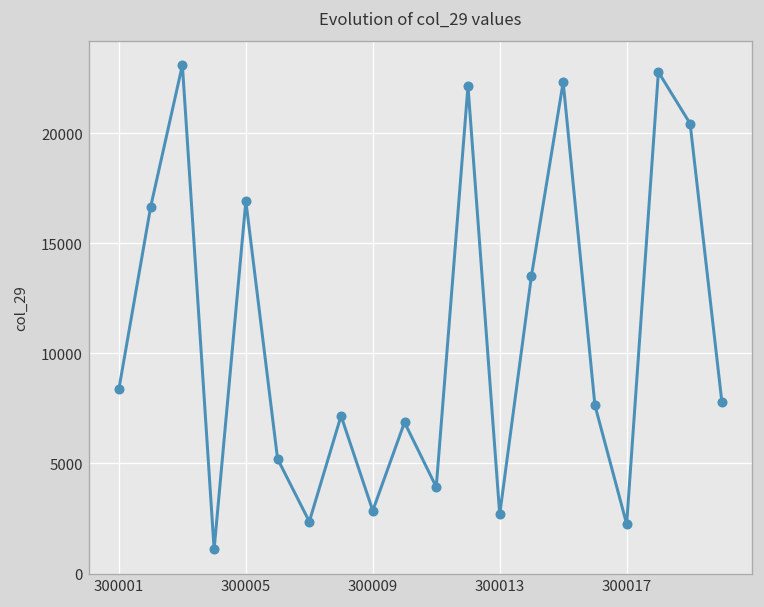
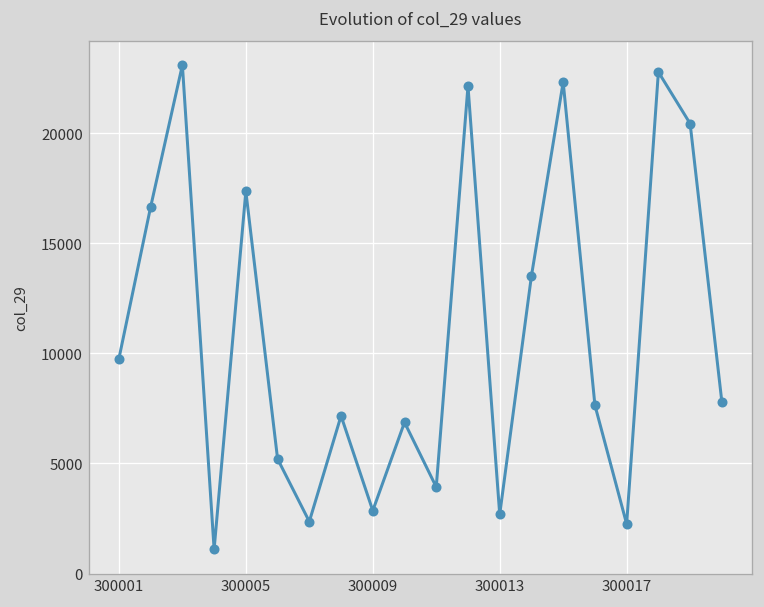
  {
-   "300001": 8400,
-   "300005": 16900,
+   "300001": 9800,
+   "300005": 17400,
    "300009": 2900,
    "300013": 2700,
    "300017": 2200
  }
